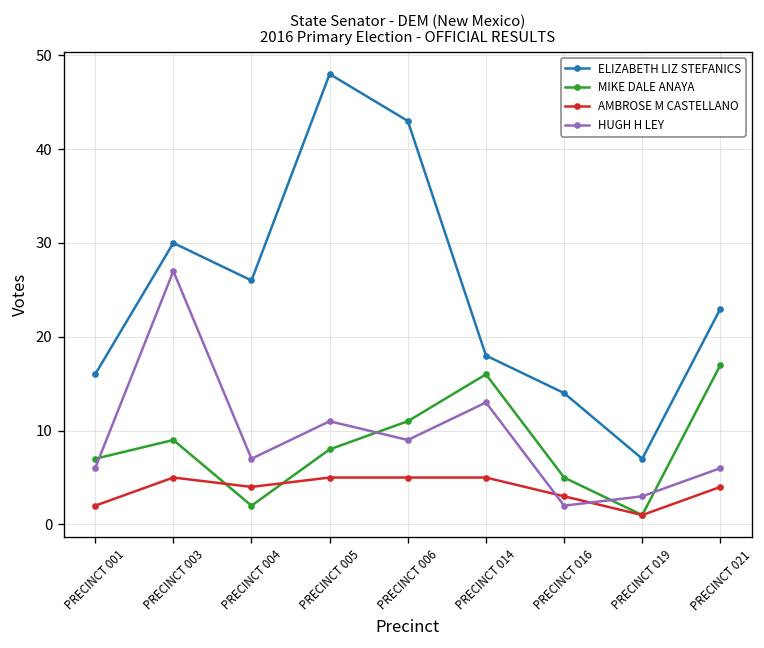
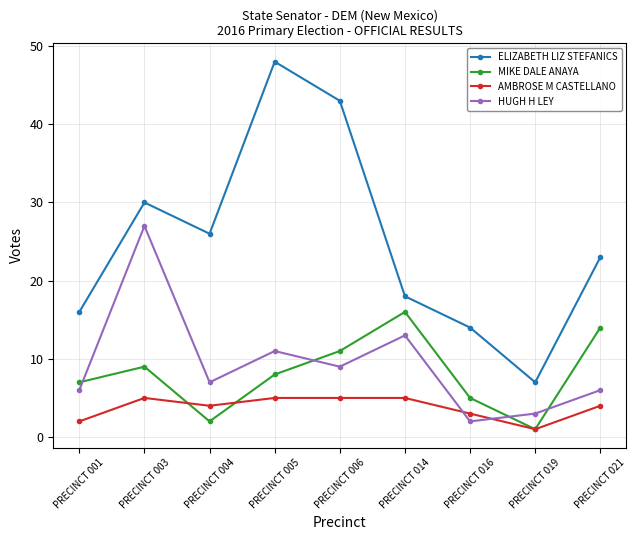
  {
    "ELIZABETH LIZ STEFANICS": {
      "PRECINCT 001": 16,
      "PRECINCT 003": 30,
      "PRECINCT 004": 26,
      "PRECINCT 005": 48,
      "PRECINCT 006": 43,
      "PRECINCT 014": 18,
      "PRECINCT 016": 14,
      "PRECINCT 019": 7,
      "PRECINCT 021": 23
    },
    "MIKE DALE ANAYA": {
      "PRECINCT 001": 7,
      "PRECINCT 003": 9,
      "PRECINCT 004": 2,
      "PRECINCT 005": 8,
      "PRECINCT 006": 11,
      "PRECINCT 014": 16,
      "PRECINCT 016": 5,
-     "PRECINCT 021": 17
+     "PRECINCT 021": 14
    },
    "AMBROSE M CASTELLANO": {
      "PRECINCT 001": 2,
      "PRECINCT 003": 5,
      "PRECINCT 004": 4,
      "PRECINCT 005": 5,
      "PRECINCT 006": 5,
      "PRECINCT 014": 5,
      "PRECINCT 016": 3,
      "PRECINCT 021": 4
    },
    "HUGH H LEY": {
      "PRECINCT 001": 6,
      "PRECINCT 003": 27,
      "PRECINCT 004": 7,
      "PRECINCT 005": 11,
      "PRECINCT 006": 9,
      "PRECINCT 014": 13,
      "PRECINCT 016": 2,
      "PRECINCT 019": 3,
      "PRECINCT 021": 6
    }
  }
